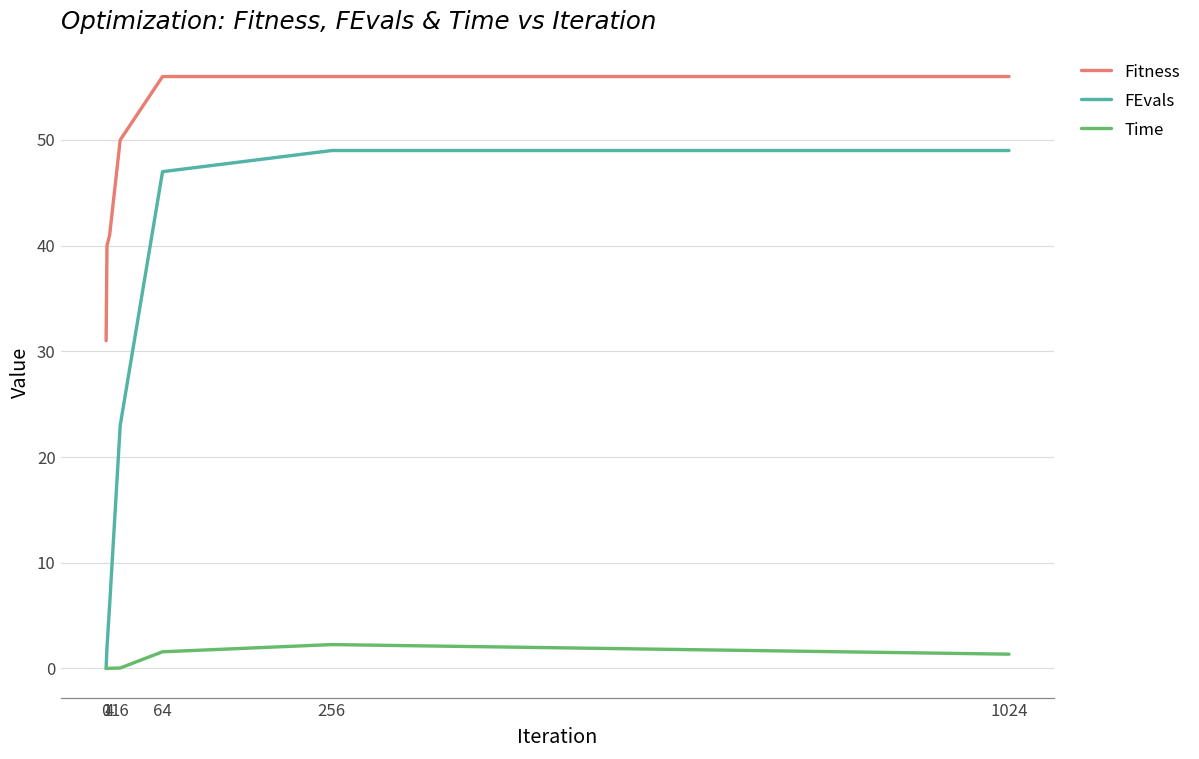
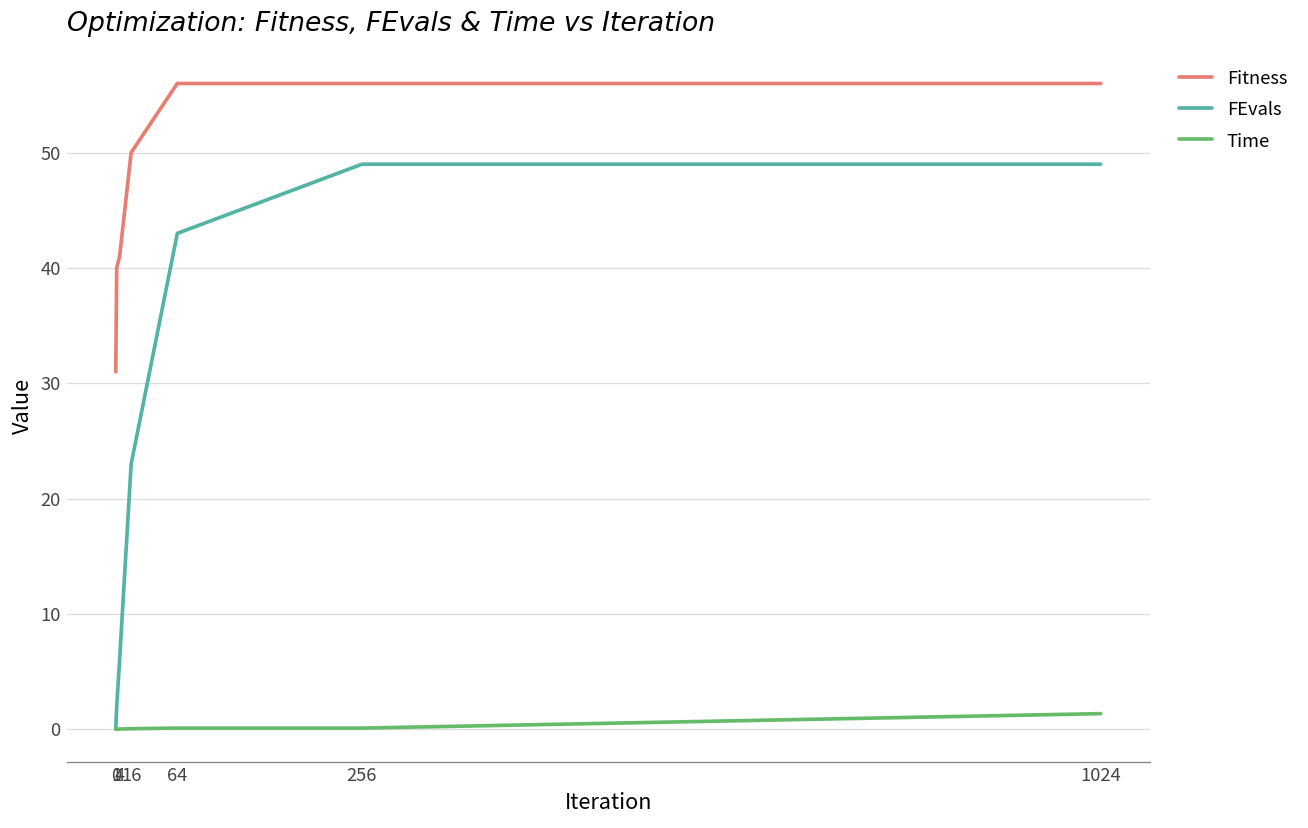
  {
    "Fitness": {
      "64": 56,
      "256": 56,
      "1024": 56
    },
    "FEvals": {
-     "64": 47,
+     "64": 43,
      "256": 49,
      "1024": 49
    },
    "Time": {
-     "64": 2,
-     "256": 2,
+     "64": 0,
+     "256": 0,
      "1024": 1
    }
  }
